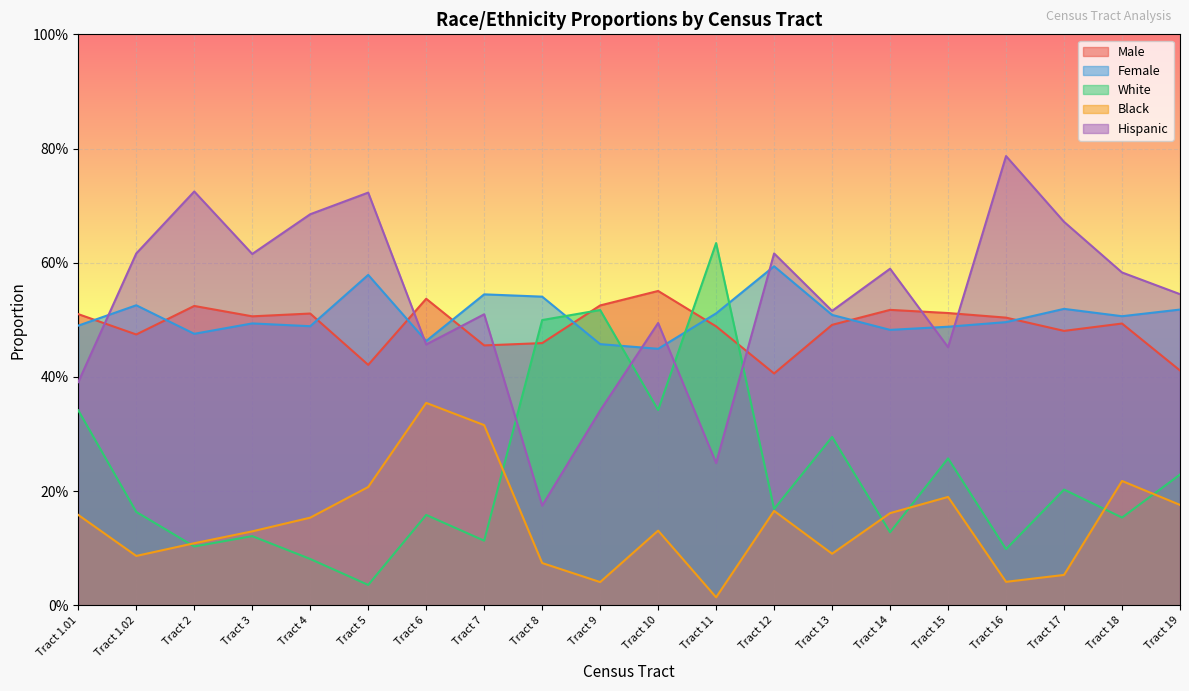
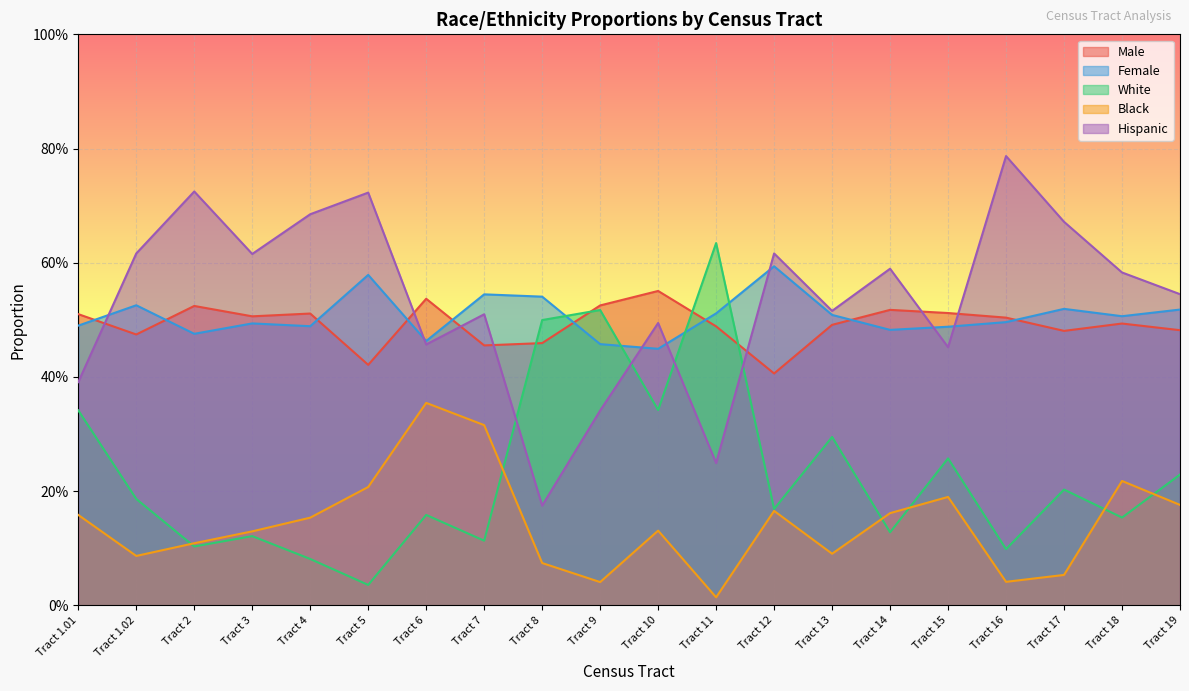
  {
    "Male": {
      "Tract 1.01": "51%",
      "Tract 1.02": "47%",
      "Tract 2": "52%",
      "Tract 3": "51%",
      "Tract 4": "51%",
      "Tract 5": "42%",
      "Tract 6": "54%",
      "Tract 7": "46%",
      "Tract 8": "46%",
      "Tract 9": "53%",
      "Tract 10": "55%",
      "Tract 11": "49%",
      "Tract 12": "41%",
      "Tract 13": "49%",
      "Tract 14": "52%",
      "Tract 15": "51%",
      "Tract 16": "50%",
      "Tract 17": "48%",
      "Tract 18": "49%",
-     "Tract 19": "41%"
+     "Tract 19": "48%"
    },
    "Female": {
      "Tract 1.01": "49%",
      "Tract 1.02": "53%",
      "Tract 2": "48%",
      "Tract 3": "49%",
      "Tract 4": "49%",
      "Tract 5": "58%",
      "Tract 6": "46%",
      "Tract 7": "54%",
      "Tract 8": "54%",
      "Tract 9": "46%",
      "Tract 10": "45%",
      "Tract 11": "51%",
      "Tract 12": "59%",
      "Tract 13": "51%",
      "Tract 14": "48%",
      "Tract 15": "49%",
      "Tract 16": "50%",
      "Tract 17": "52%",
      "Tract 18": "51%",
      "Tract 19": "52%"
    },
    "White": {
      "Tract 1.01": "34%",
-     "Tract 1.02": "16%",
+     "Tract 1.02": "19%",
      "Tract 2": "10%",
      "Tract 3": "12%",
      "Tract 4": "8%",
      "Tract 5": "4%",
      "Tract 6": "16%",
      "Tract 7": "11%",
      "Tract 8": "50%",
      "Tract 9": "52%",
      "Tract 10": "34%",
      "Tract 11": "63%",
      "Tract 13": "29%",
      "Tract 14": "13%",
      "Tract 15": "26%",
      "Tract 16": "10%",
      "Tract 17": "20%",
      "Tract 18": "15%",
      "Tract 19": "23%"
    },
    "Black": {
      "Tract 1.01": "16%",
      "Tract 1.02": "9%",
      "Tract 2": "11%",
      "Tract 3": "13%",
      "Tract 4": "15%",
      "Tract 5": "21%",
      "Tract 6": "35%",
      "Tract 7": "32%",
      "Tract 8": "7%",
      "Tract 9": "4%",
      "Tract 10": "13%",
      "Tract 11": "1%",
      "Tract 13": "9%",
      "Tract 14": "16%",
      "Tract 15": "19%",
      "Tract 16": "4%",
      "Tract 17": "5%",
      "Tract 18": "22%",
      "Tract 19": "18%"
    },
    "Hispanic": {
      "Tract 1.01": "39%",
      "Tract 1.02": "62%",
      "Tract 2": "72%",
      "Tract 3": "62%",
      "Tract 4": "68%",
      "Tract 5": "72%",
      "Tract 6": "46%",
      "Tract 7": "51%",
      "Tract 8": "17%",
      "Tract 9": "34%",
      "Tract 10": "49%",
      "Tract 11": "25%",
      "Tract 12": "62%",
      "Tract 13": "52%",
      "Tract 14": "59%",
      "Tract 15": "45%",
      "Tract 16": "79%",
      "Tract 17": "67%",
      "Tract 18": "58%",
      "Tract 19": "55%"
    }
  }
